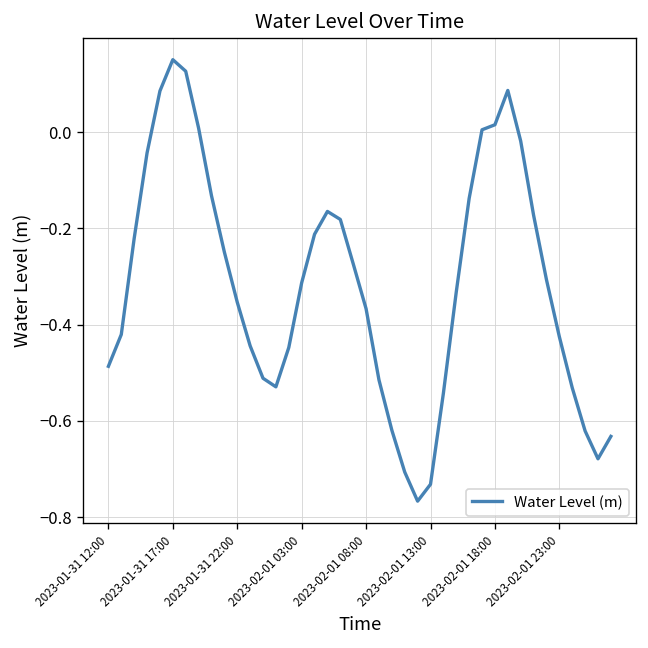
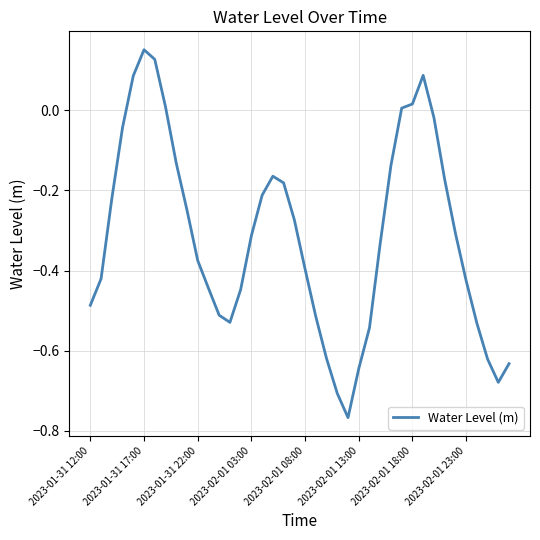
  {
    "2023-01-31 12:00": -0.49,
    "2023-01-31 17:00": 0.15,
-   "2023-01-31 22:00": -0.35,
+   "2023-01-31 22:00": -0.37,
    "2023-02-01 03:00": -0.31,
-   "2023-02-01 08:00": -0.37,
-   "2023-02-01 13:00": -0.73,
+   "2023-02-01 08:00": -0.40,
+   "2023-02-01 13:00": -0.64,
    "2023-02-01 18:00": 0.02,
    "2023-02-01 23:00": -0.43
  }
